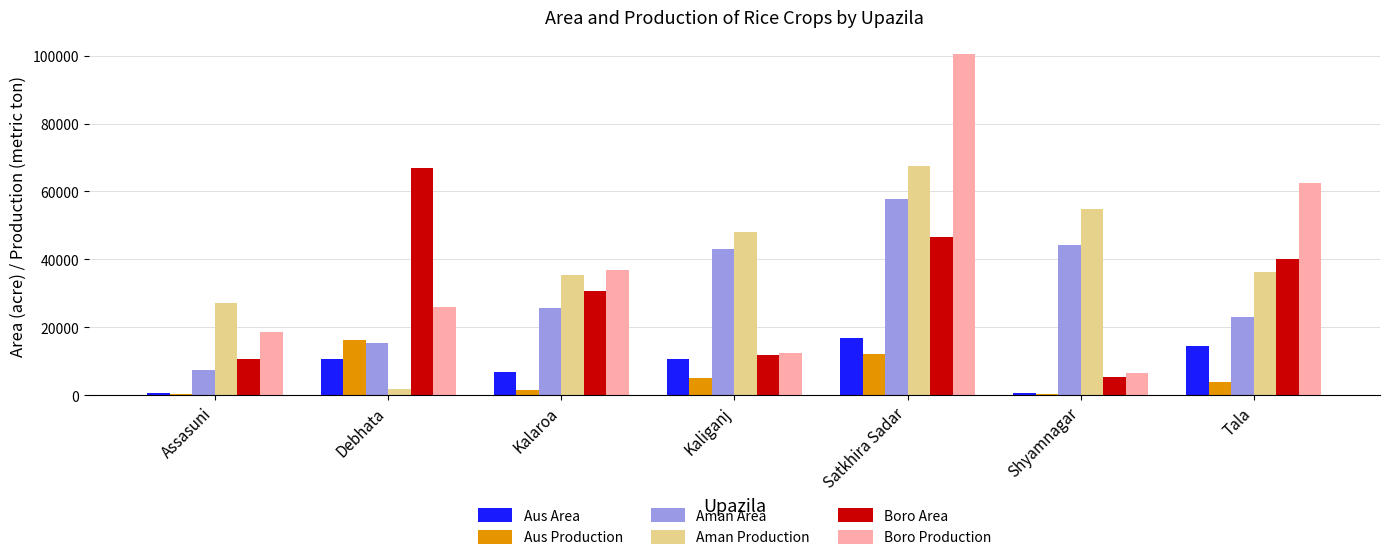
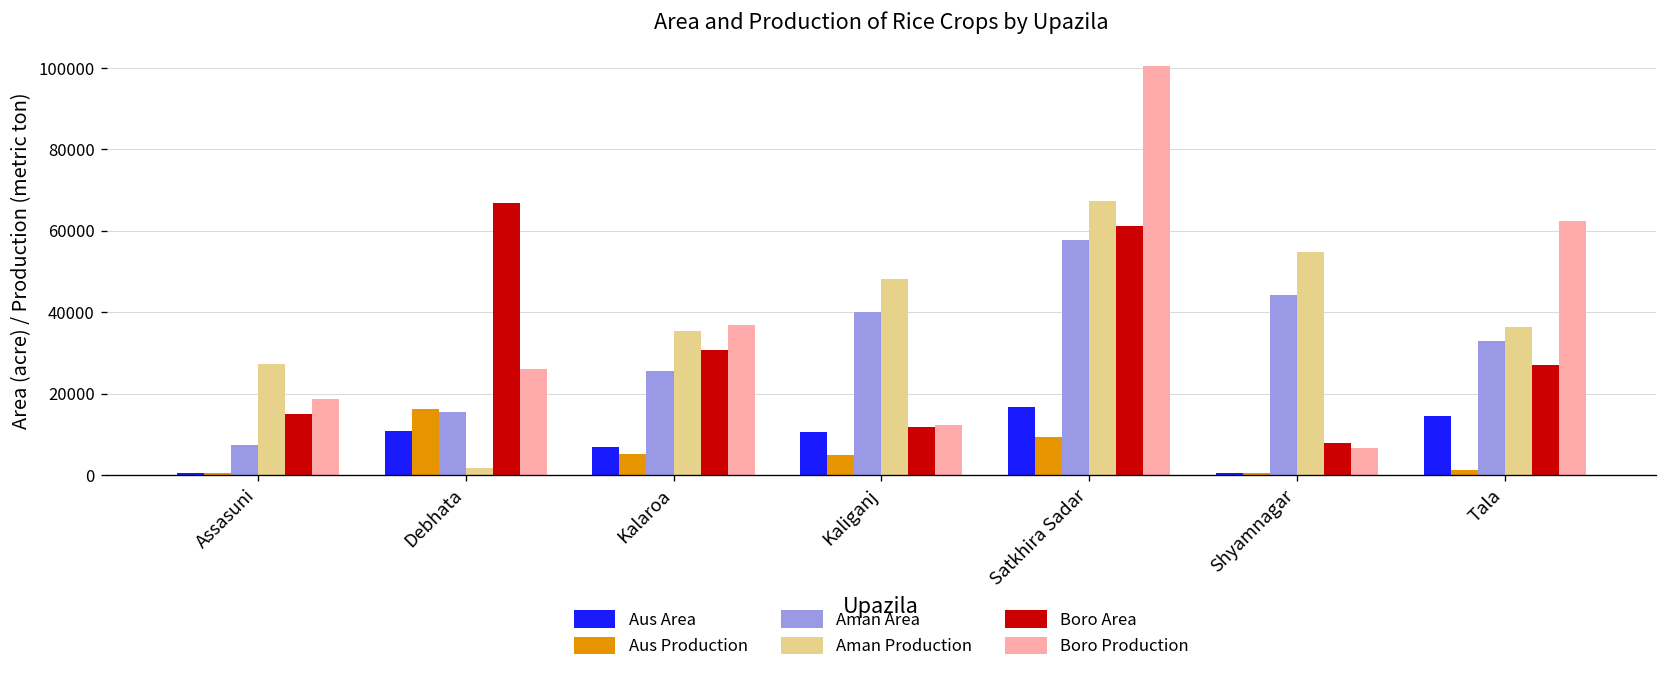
  {
    "Aus Area": {
      "Debhata": 11000,
      "Kalaroa": 7000,
      "Kaliganj": 10000,
      "Satkhira Sadar": 17000,
      "Tala": 14000
    },
    "Aus Production": {
      "Debhata": 16000,
-     "Kalaroa": 1000,
+     "Kalaroa": 5000,
      "Kaliganj": 5000,
-     "Satkhira Sadar": 12000,
-     "Tala": 4000
+     "Satkhira Sadar": 9000,
+     "Tala": 1000
    },
    "Aman Area": {
      "Assasuni": 7000,
      "Debhata": 15000,
      "Kalaroa": 26000,
-     "Kaliganj": 43000,
+     "Kaliganj": 40000,
      "Satkhira Sadar": 58000,
      "Shyamnagar": 44000,
-     "Tala": 23000
+     "Tala": 33000
    },
    "Boro Area": {
-     "Assasuni": 11000,
+     "Assasuni": 15000,
      "Debhata": 67000,
      "Kalaroa": 31000,
      "Kaliganj": 12000,
-     "Satkhira Sadar": 46000,
-     "Shyamnagar": 5000,
-     "Tala": 40000
+     "Satkhira Sadar": 61000,
+     "Shyamnagar": 8000,
+     "Tala": 27000
    }
  }
